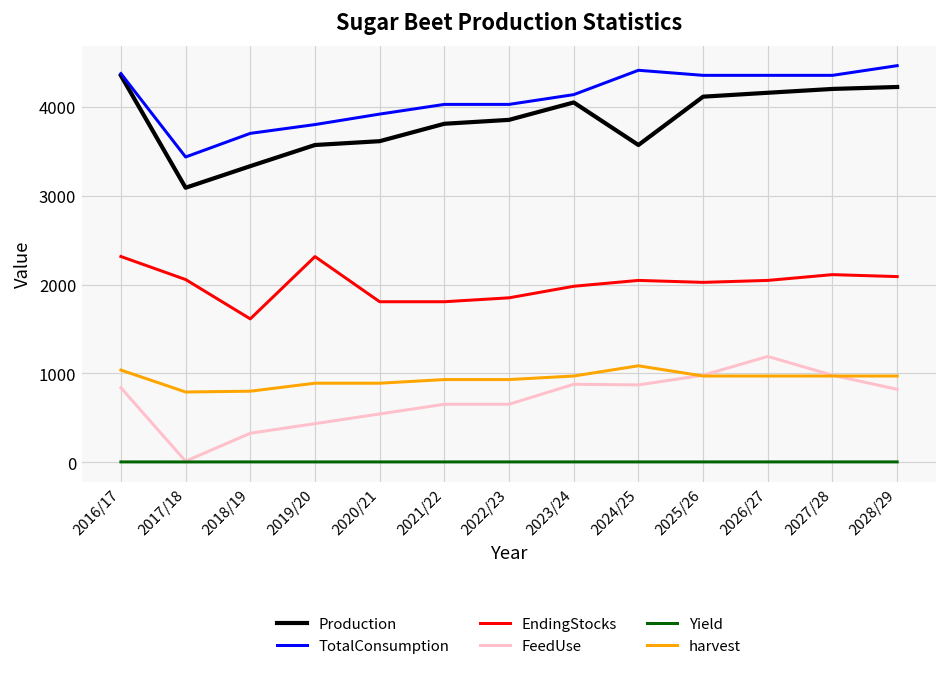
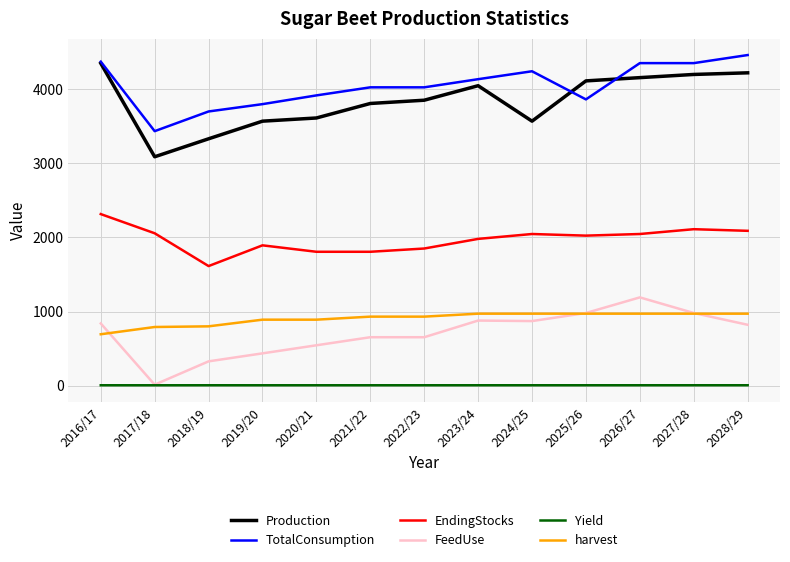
  {
    "Production": {
      "2017/18": 3100,
      "2018/19": 3300,
      "2019/20": 3600,
      "2020/21": 3600,
      "2021/22": 3800,
      "2022/23": 3900,
      "2023/24": 4100,
      "2024/25": 3600,
      "2025/26": 4100,
      "2026/27": 4200,
      "2027/28": 4200,
      "2028/29": 4200
    },
    "TotalConsumption": {
      "2017/18": 3400,
      "2018/19": 3700,
      "2019/20": 3800,
      "2020/21": 3900,
      "2021/22": 4000,
      "2022/23": 4000,
      "2023/24": 4100,
-     "2024/25": 4400,
-     "2025/26": 4400,
+     "2024/25": 4200,
+     "2025/26": 3900,
      "2026/27": 4400,
      "2027/28": 4400,
      "2028/29": 4500
    },
    "EndingStocks": {
      "2016/17": 2300,
      "2017/18": 2100,
      "2018/19": 1600,
-     "2019/20": 2300,
+     "2019/20": 1900,
      "2020/21": 1800,
      "2021/22": 1800,
      "2022/23": 1900,
      "2023/24": 2000,
      "2024/25": 2000,
      "2025/26": 2000,
      "2026/27": 2000,
      "2027/28": 2100,
      "2028/29": 2100
    },
    "FeedUse": {
      "2016/17": 800,
      "2018/19": 300,
      "2019/20": 400,
      "2020/21": 500,
      "2021/22": 700,
      "2022/23": 700,
      "2023/24": 900,
      "2024/25": 900,
      "2026/27": 1200,
      "2028/29": 800
    },
    "Yield": {
      "2016/17": 0,
      "2018/19": 0,
      "2019/20": 0,
      "2020/21": 0,
      "2021/22": 0,
      "2022/23": 0,
      "2023/24": 0,
      "2024/25": 0,
      "2025/26": 0,
      "2026/27": 0,
      "2027/28": 0,
      "2028/29": 0
    },
    "harvest": {
-     "2016/17": 1000,
+     "2016/17": 700,
      "2017/18": 800,
      "2018/19": 800,
      "2019/20": 900,
      "2020/21": 900,
      "2021/22": 900,
      "2022/23": 900,
      "2023/24": 1000,
-     "2024/25": 1100,
+     "2024/25": 1000,
      "2026/27": 1000,
      "2028/29": 1000
    }
  }
